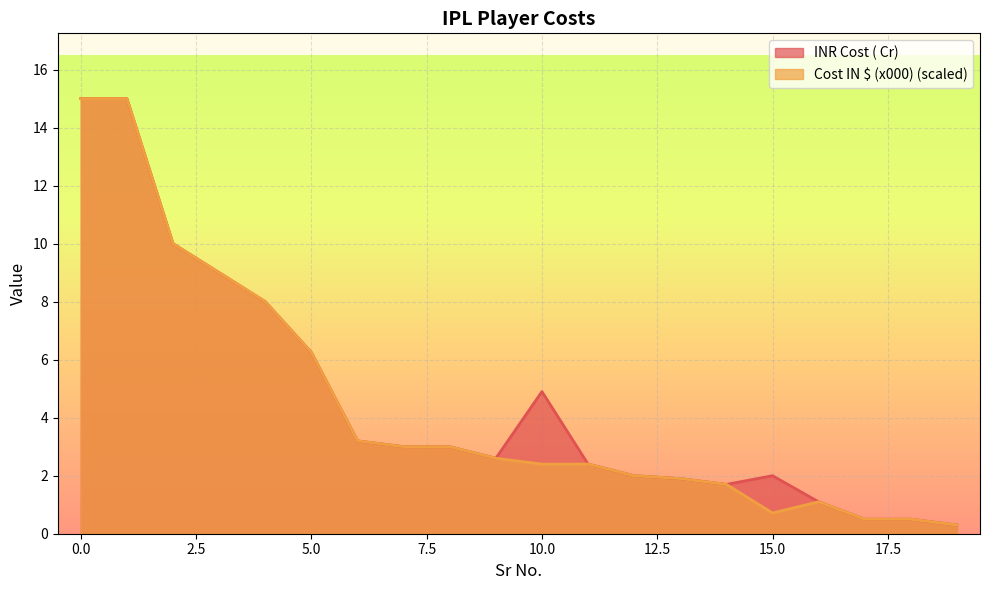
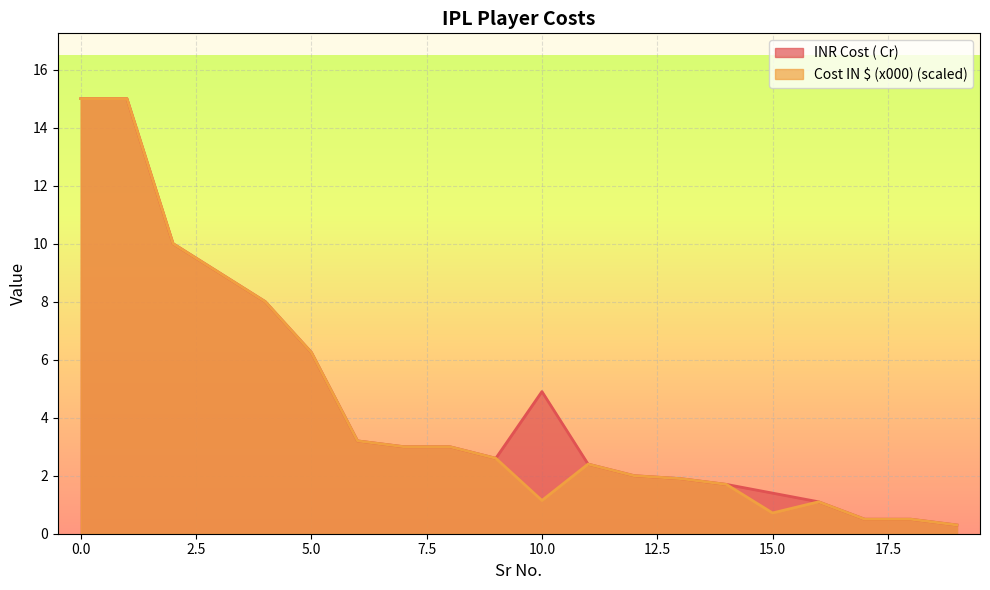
  {
    "INR Cost ( Cr)": {
      "10.0": 4.9,
-     "15.0": 2.0
+     "15.0": 1.4
    },
    "Cost IN $ (x000) (scaled)": {
-     "10.0": 2.4,
+     "10.0": 1.1,
      "15.0": 0.7
    }
  }
